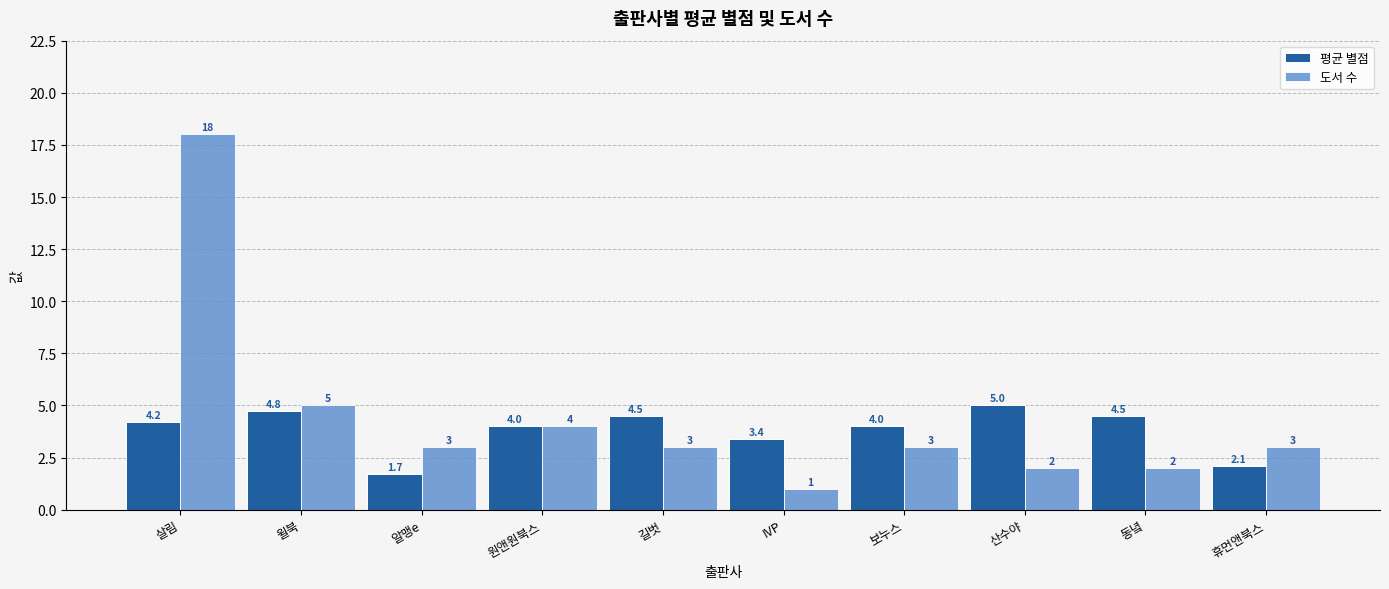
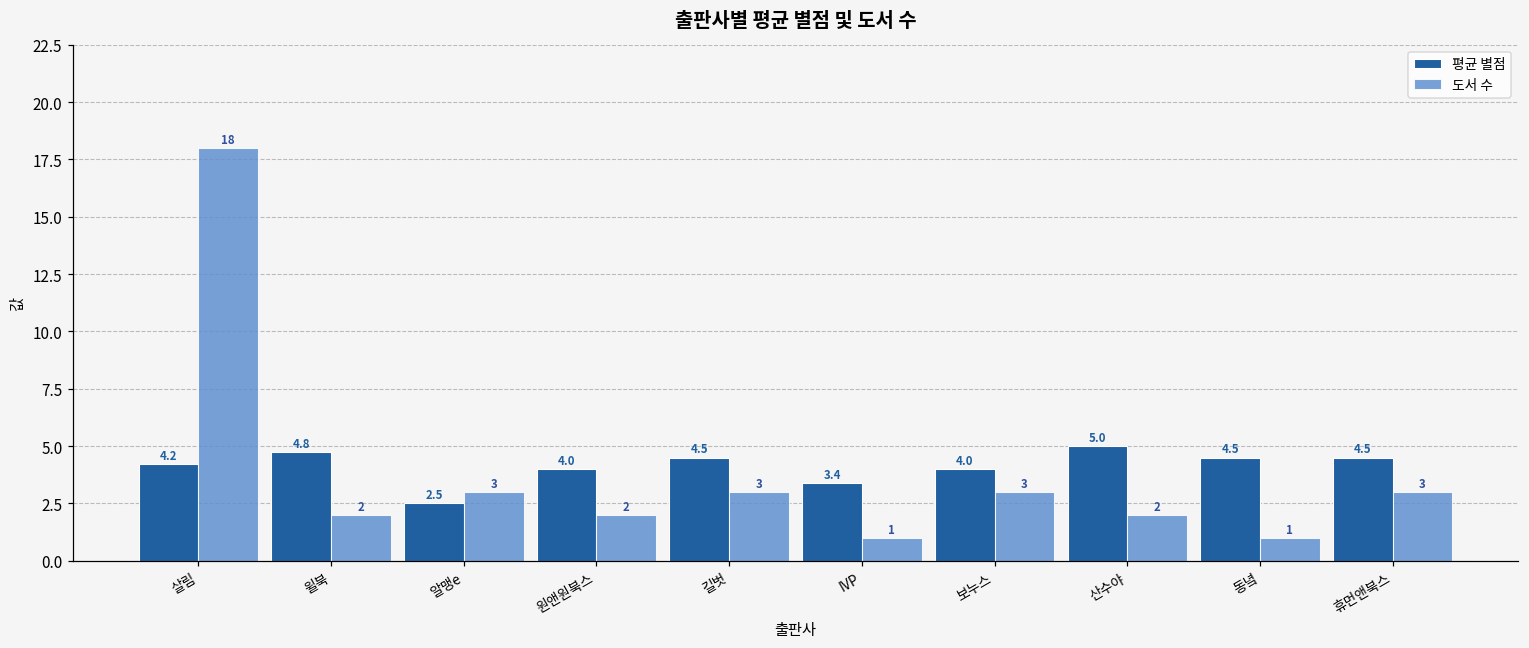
  {
    "평균 별점": {
      "살림": 4.2,
      "윌북": 4.8,
-     "알맹e": 1.7,
+     "알맹e": 2.5,
      "원앤원북스": 4.0,
      "길벗": 4.5,
      "IVP": 3.4,
      "보누스": 4.0,
      "산수야": 5.0,
      "동녘": 4.5,
-     "휴먼앤북스": 2.1
+     "휴먼앤북스": 4.5
    },
    "도서 수": {
      "살림": 18,
-     "윌북": 5,
+     "윌북": 2,
      "알맹e": 3,
-     "원앤원북스": 4,
+     "원앤원북스": 2,
      "길벗": 3,
      "IVP": 1,
      "보누스": 3,
      "산수야": 2,
-     "동녘": 2,
+     "동녘": 1,
      "휴먼앤북스": 3
    }
  }
